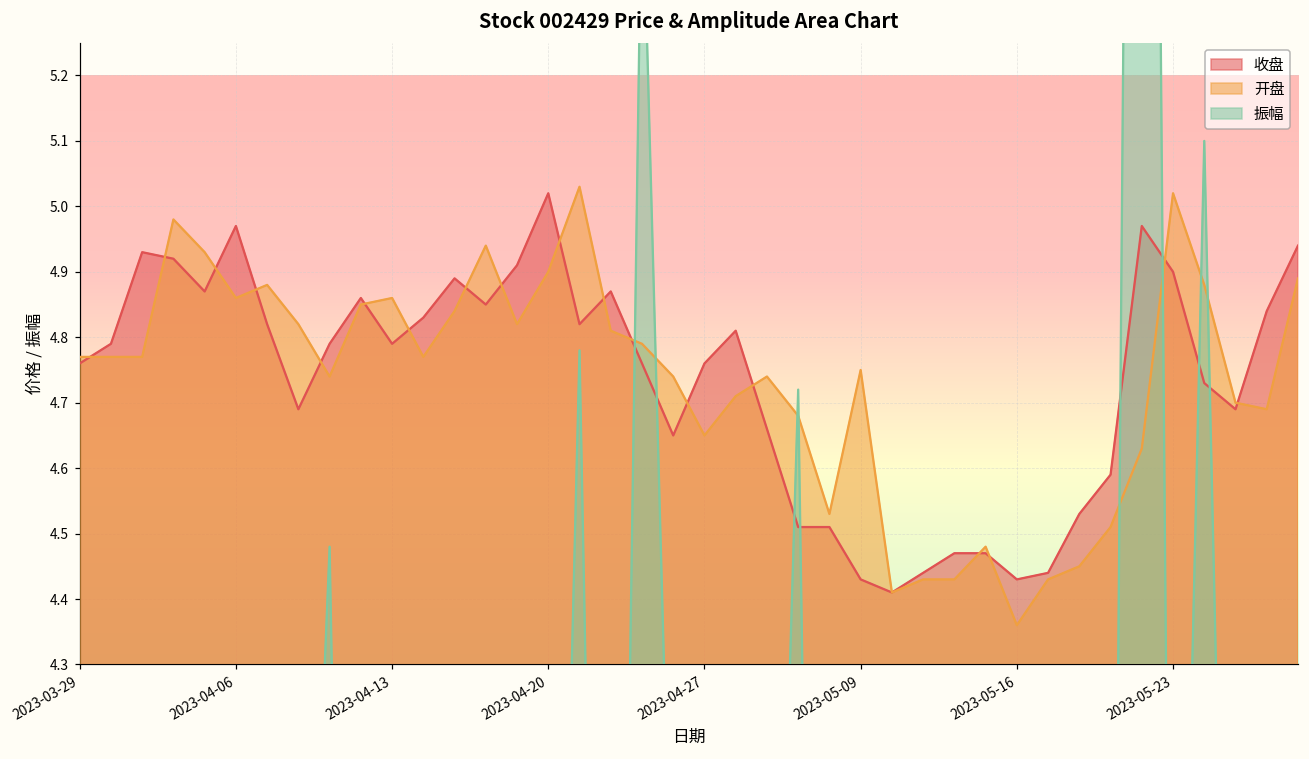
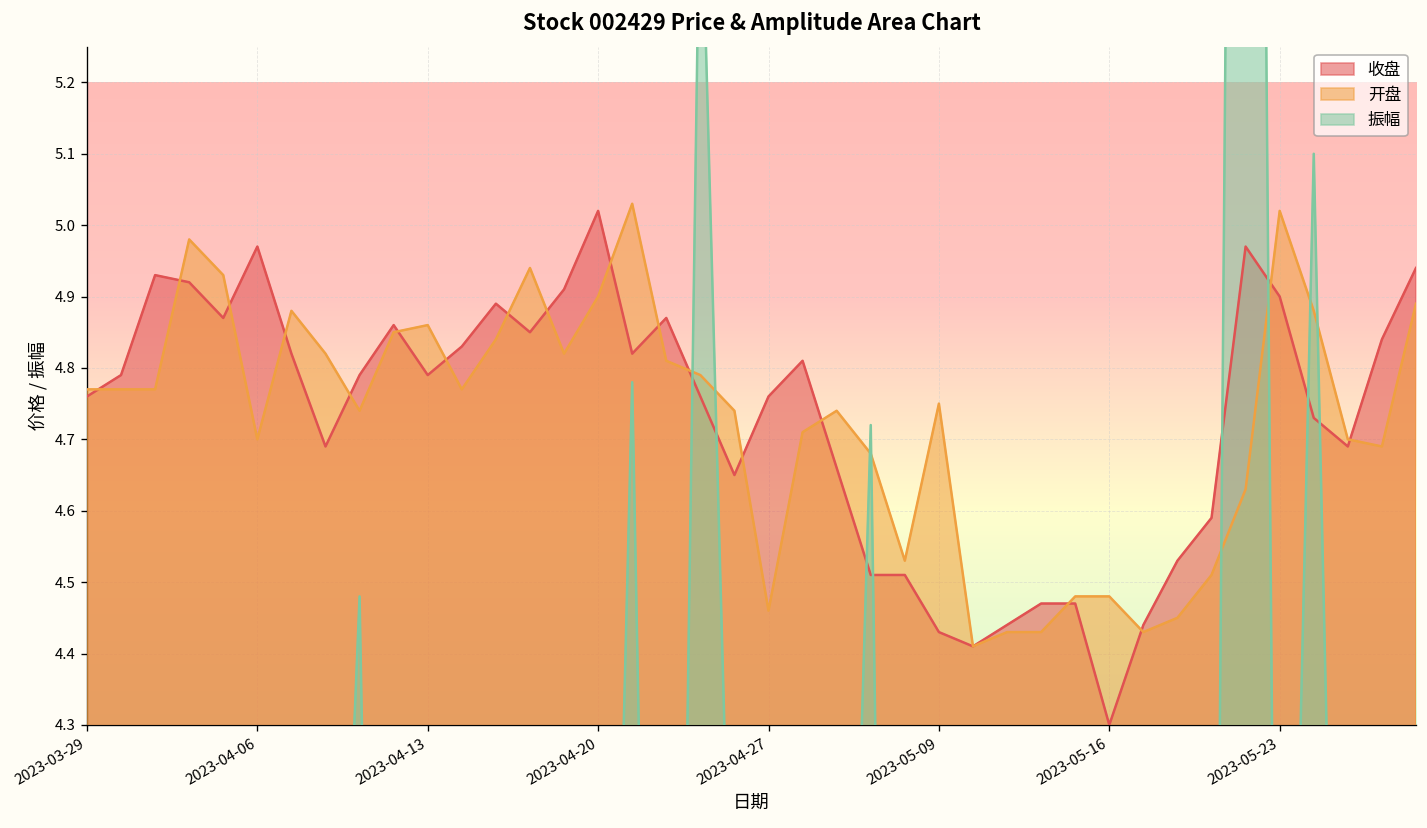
  {
    "收盘": {
      "2023-03-29": 4.76,
      "2023-04-06": 4.97,
      "2023-04-13": 4.79,
      "2023-04-20": 5.02,
      "2023-04-27": 4.76,
      "2023-05-09": 4.43,
-     "2023-05-16": 4.43,
+     "2023-05-16": 4.30,
      "2023-05-23": 4.90
    },
    "开盘": {
      "2023-03-29": 4.77,
-     "2023-04-06": 4.86,
+     "2023-04-06": 4.70,
      "2023-04-13": 4.86,
      "2023-04-20": 4.90,
-     "2023-04-27": 4.65,
+     "2023-04-27": 4.46,
      "2023-05-09": 4.75,
-     "2023-05-16": 4.36,
+     "2023-05-16": 4.48,
      "2023-05-23": 5.02
    }
  }
